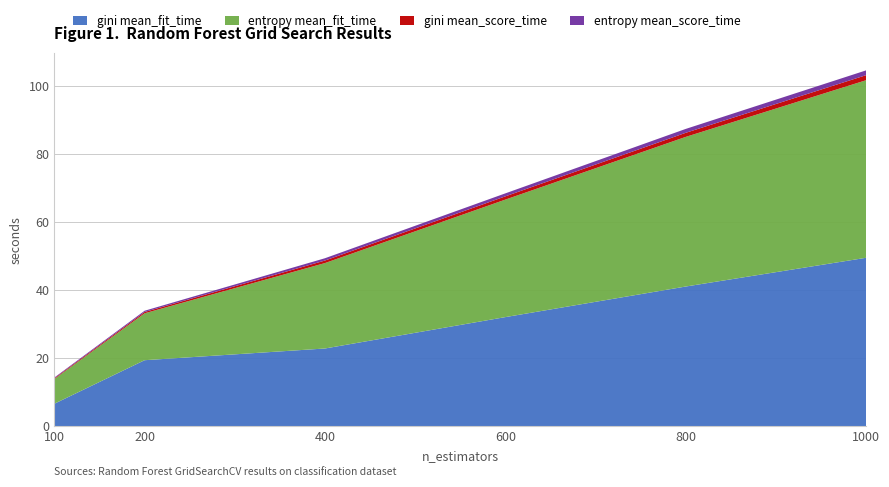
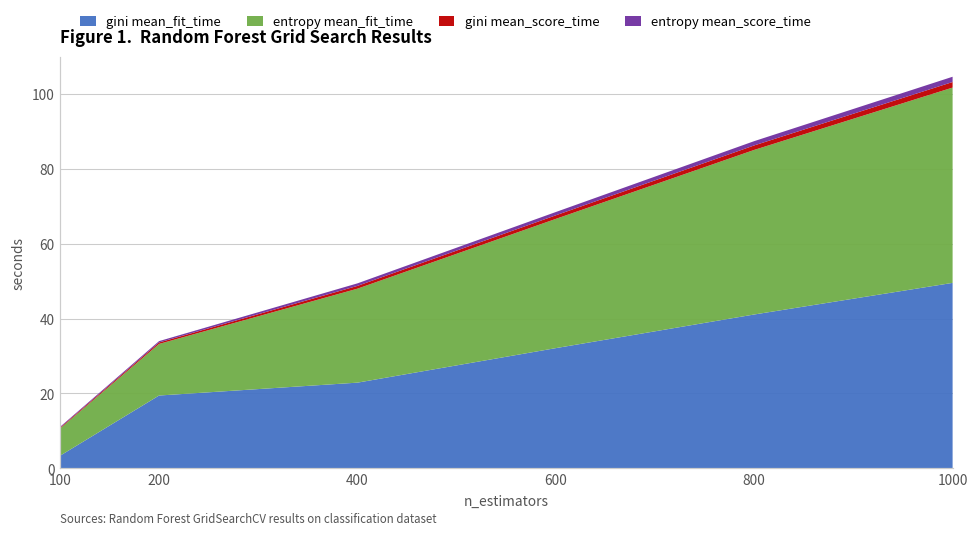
  {
    "gini mean_fit_time": {
-     "100": 7,
+     "100": 3,
      "200": 19,
      "400": 23,
      "600": 32,
      "800": 41,
      "1000": 50
    },
    "entropy mean_fit_time": {
      "400": 25,
      "600": 35,
      "800": 44,
      "1000": 52
    },
    "gini mean_score_time": {
      "600": 1,
      "800": 1,
      "1000": 1
    },
    "entropy mean_score_time": {
      "600": 1,
      "800": 1,
      "1000": 1
    }
  }
